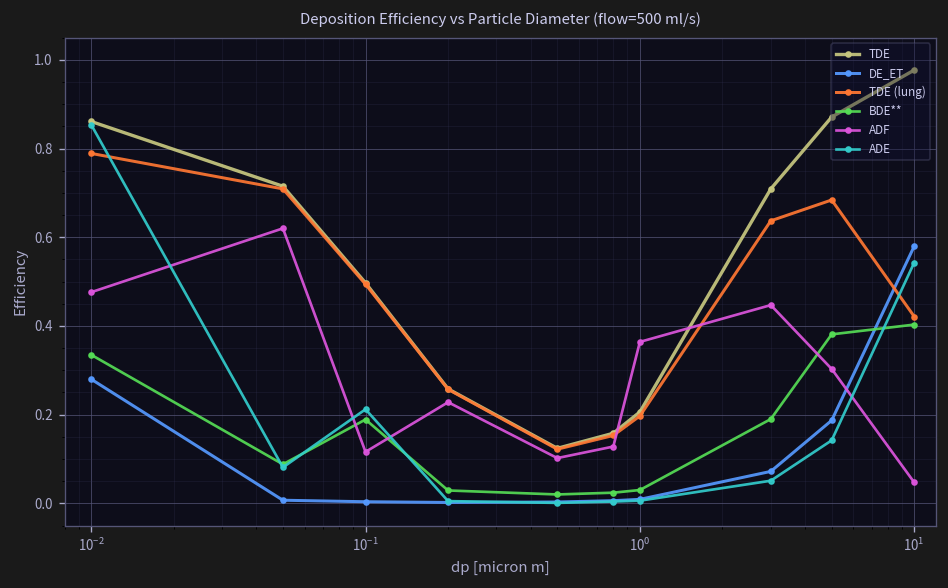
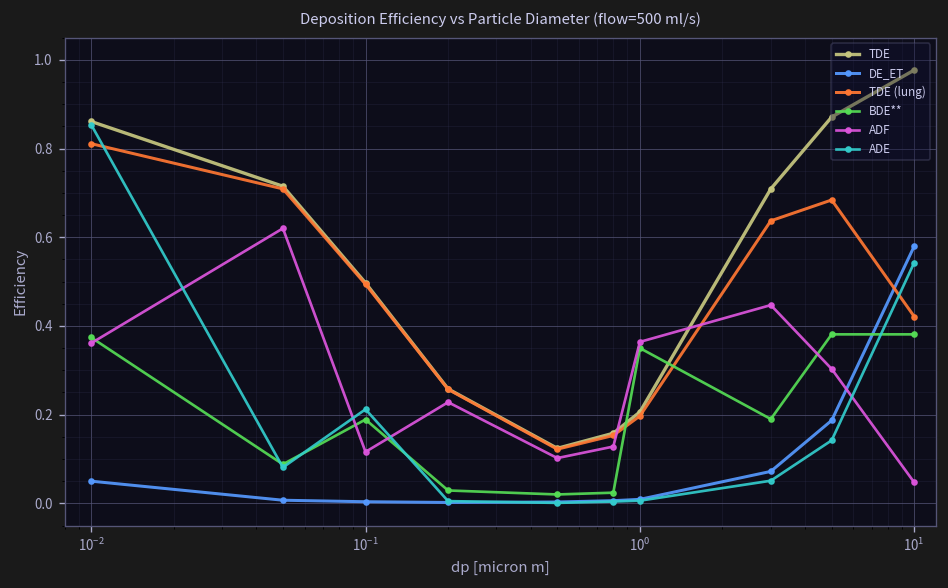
  {
    "TDE": {
      "10^-2": 0.86,
      "10^0": 0.21
    },
    "DE_ET": {
-     "10^-2": 0.28,
+     "10^-2": 0.05,
      "10^-1": 0.00,
      "10^1": 0.58
    },
    "TDE (lung)": {
-     "10^-2": 0.79,
+     "10^-2": 0.81,
      "10^0": 0.20,
      "10^1": 0.42
    },
    "BDE**": {
-     "10^-2": 0.34,
+     "10^-2": 0.37,
      "10^-1": 0.19,
-     "10^0": 0.03,
-     "10^1": 0.40
+     "10^0": 0.35,
+     "10^1": 0.38
    },
    "ADF": {
-     "10^-2": 0.48,
+     "10^-2": 0.36,
      "10^-1": 0.12,
      "10^0": 0.36,
      "10^1": 0.05
    },
    "ADE": {
      "10^-2": 0.85,
      "10^-1": 0.21,
      "10^1": 0.54
    }
  }
